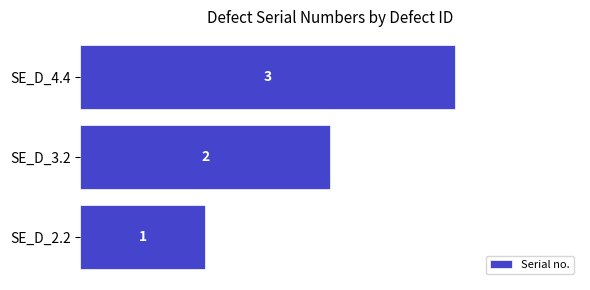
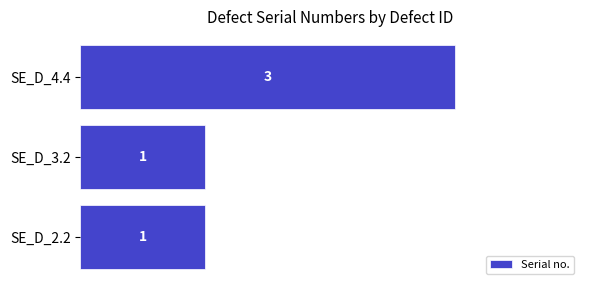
  {
    "SE_D_4.4": 3,
-   "SE_D_3.2": 2,
+   "SE_D_3.2": 1,
    "SE_D_2.2": 1
  }
